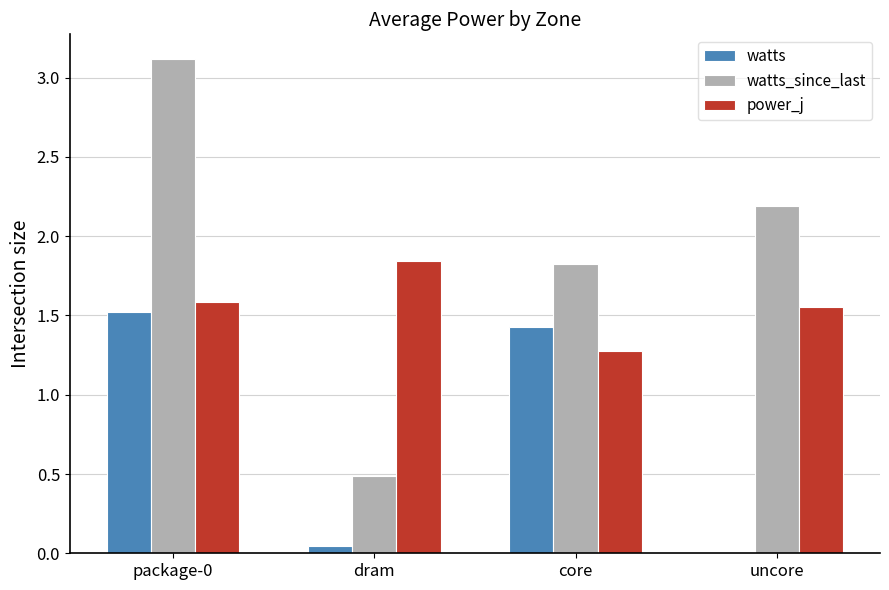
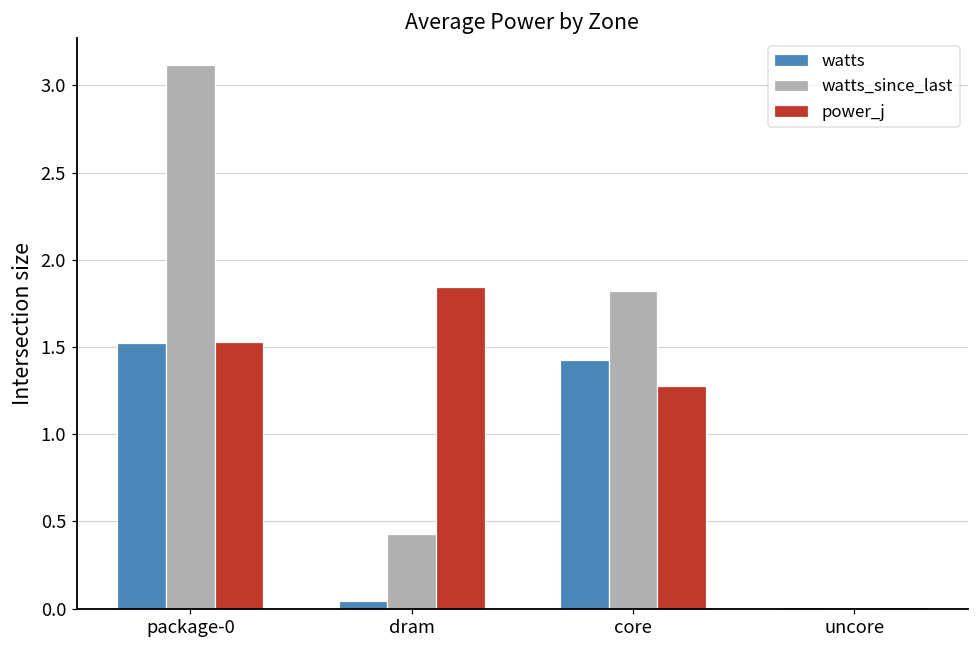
  {
    "watts": {
      "package-0": 1.52,
      "dram": 0.04,
      "core": 1.43
    },
    "watts_since_last": {
      "package-0": 3.12,
-     "dram": 0.48,
+     "dram": 0.43,
      "core": 1.82,
-     "uncore": 2.19
+     "uncore": 0.01
    },
    "power_j": {
-     "package-0": 1.59,
+     "package-0": 1.53,
      "dram": 1.84,
      "core": 1.28,
-     "uncore": 1.55
+     "uncore": 0.01
    }
  }
